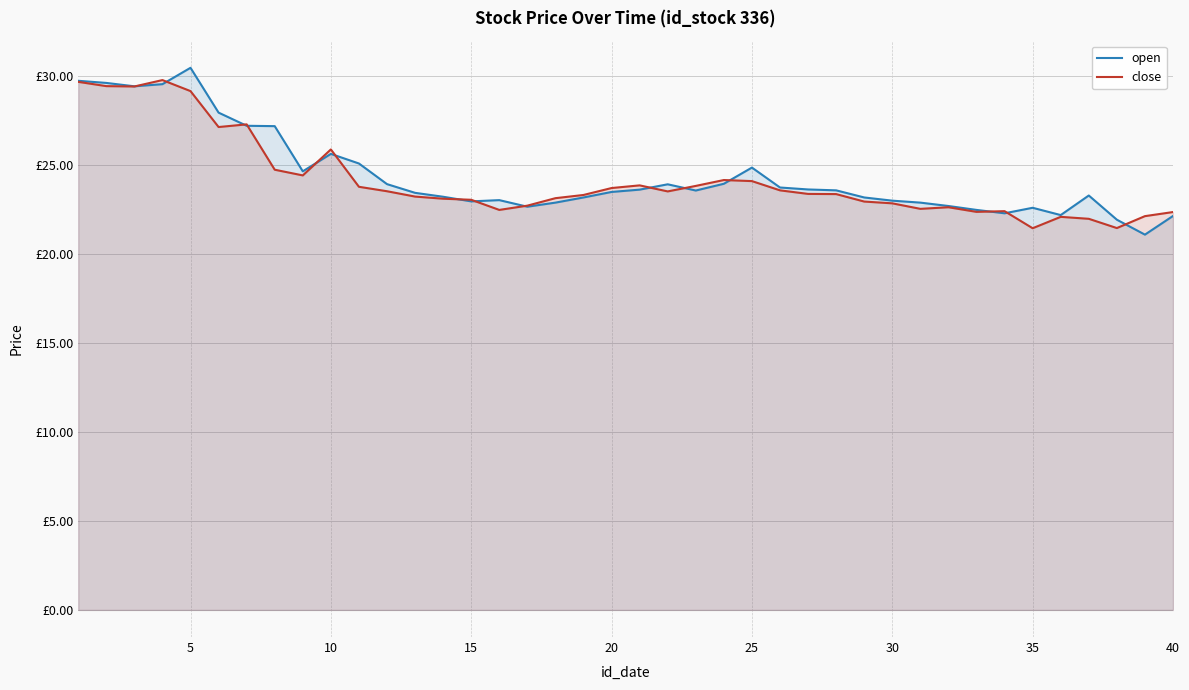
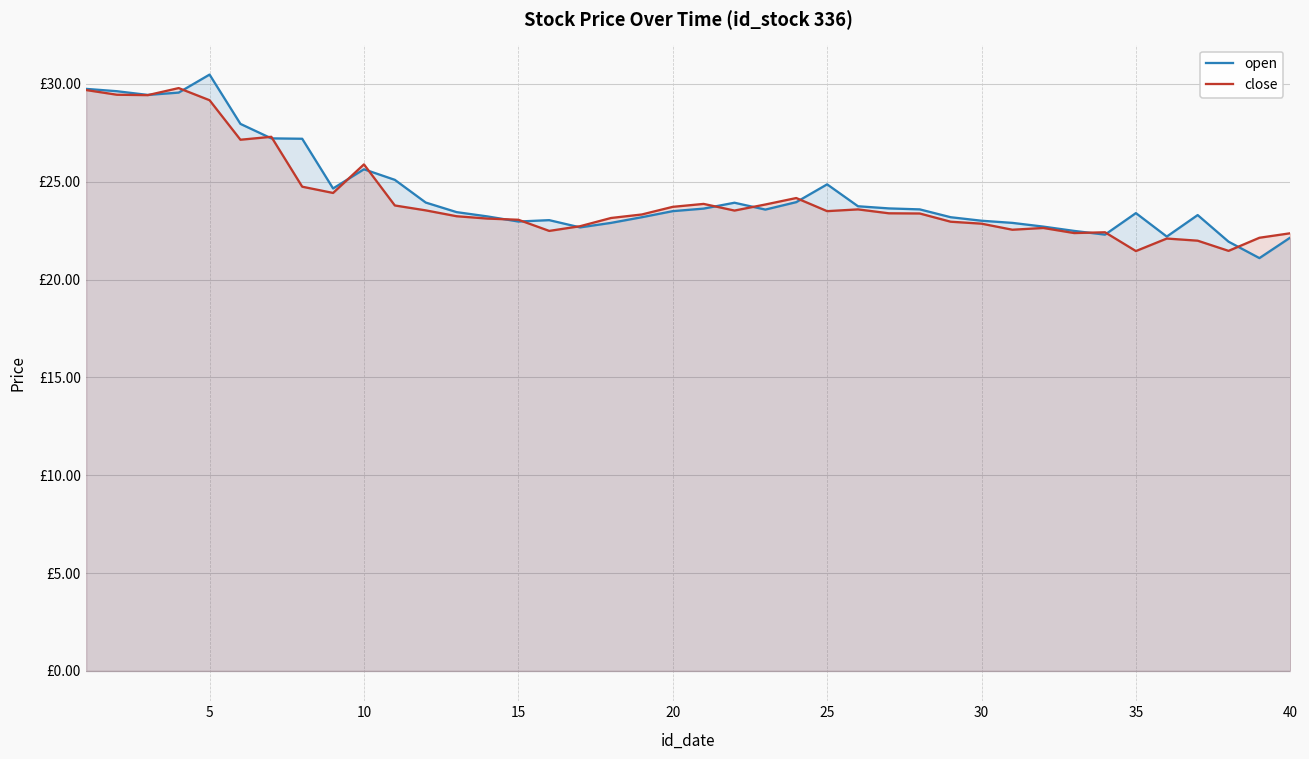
  {
    "open": {
      "5": "£30.5",
      "10": "£25.6",
      "20": "£23.5",
      "25": "£24.9",
      "30": "£23.0",
-     "35": "£22.6",
+     "35": "£23.4",
      "40": "£22.2"
    },
    "close": {
      "5": "£29.2",
      "10": "£25.9",
      "20": "£23.7",
-     "25": "£24.1",
+     "25": "£23.5",
      "30": "£22.9",
      "35": "£21.5",
      "40": "£22.4"
    }
  }
